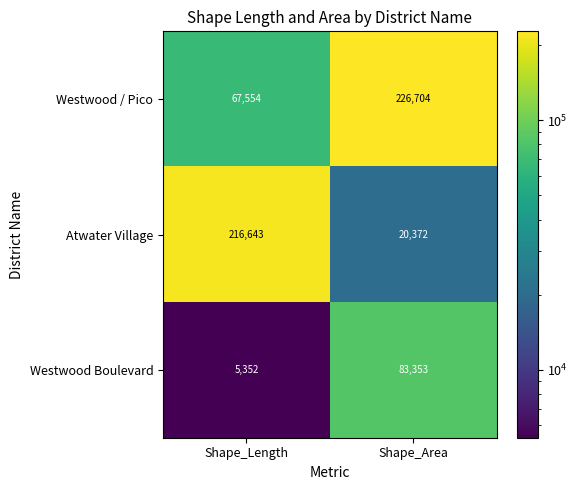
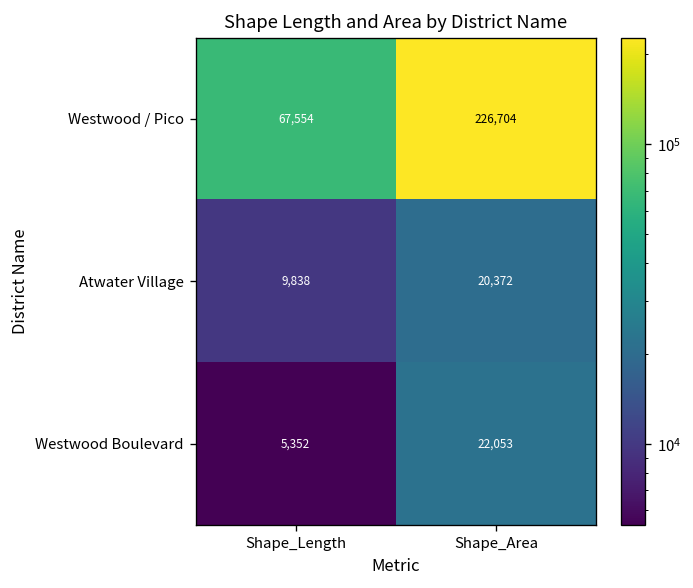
  {
    "Westwood / Pico": {
      "Shape_Length": "67,554",
      "Shape_Area": "226,704"
    },
    "Atwater Village": {
-     "Shape_Length": "216,643",
+     "Shape_Length": "9,838",
      "Shape_Area": "20,372"
    },
    "Westwood Boulevard": {
      "Shape_Length": "5,352",
-     "Shape_Area": "83,353"
+     "Shape_Area": "22,053"
    }
  }
